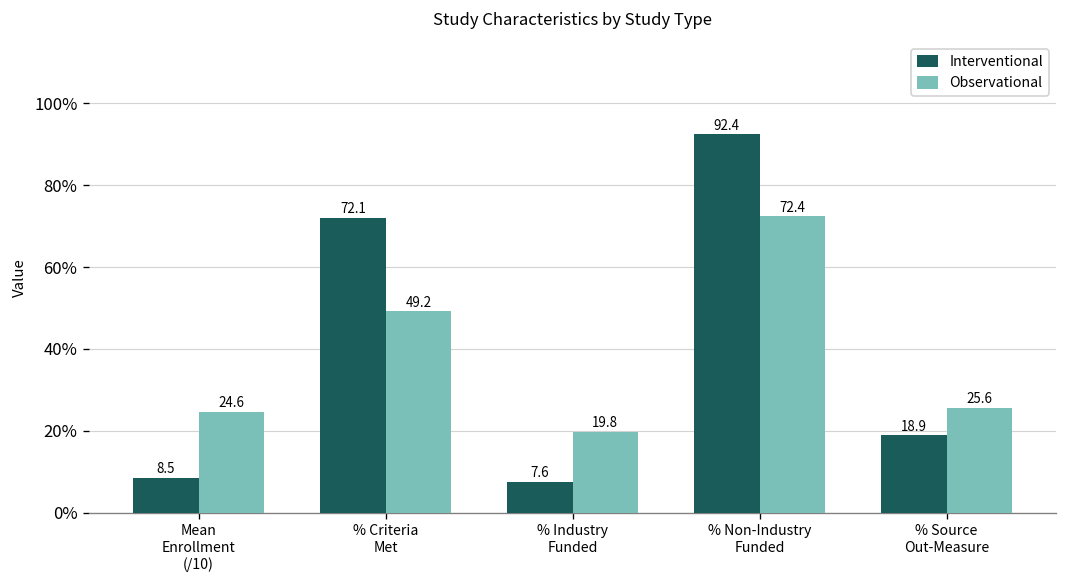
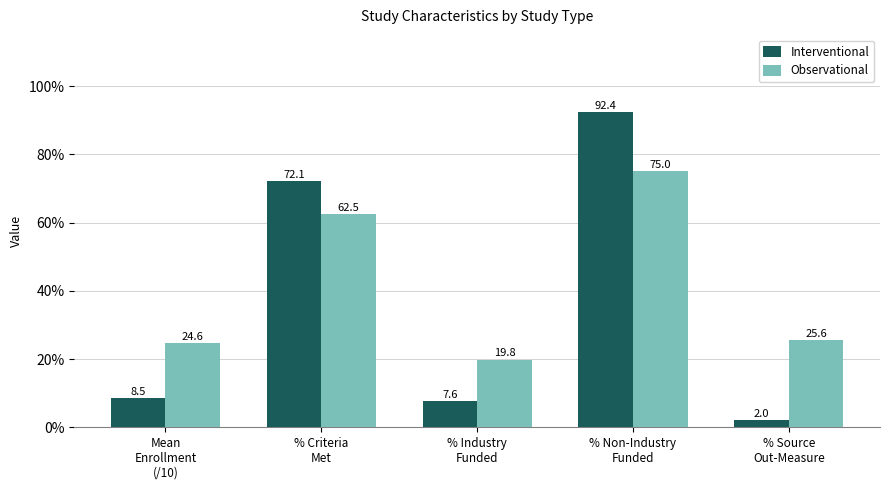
  {
    "Interventional": {
      "Mean Enrollment (/10)": 8.5,
      "% Criteria Met": 72.1,
      "% Industry Funded": 7.6,
      "% Non-Industry Funded": 92.4,
-     "% Source Out-Measure": 18.9
+     "% Source Out-Measure": 2.0
    },
    "Observational": {
      "Mean Enrollment (/10)": 24.6,
-     "% Criteria Met": 49.2,
+     "% Criteria Met": 62.5,
      "% Industry Funded": 19.8,
-     "% Non-Industry Funded": 72.4,
+     "% Non-Industry Funded": 75.0,
      "% Source Out-Measure": 25.6
    }
  }
